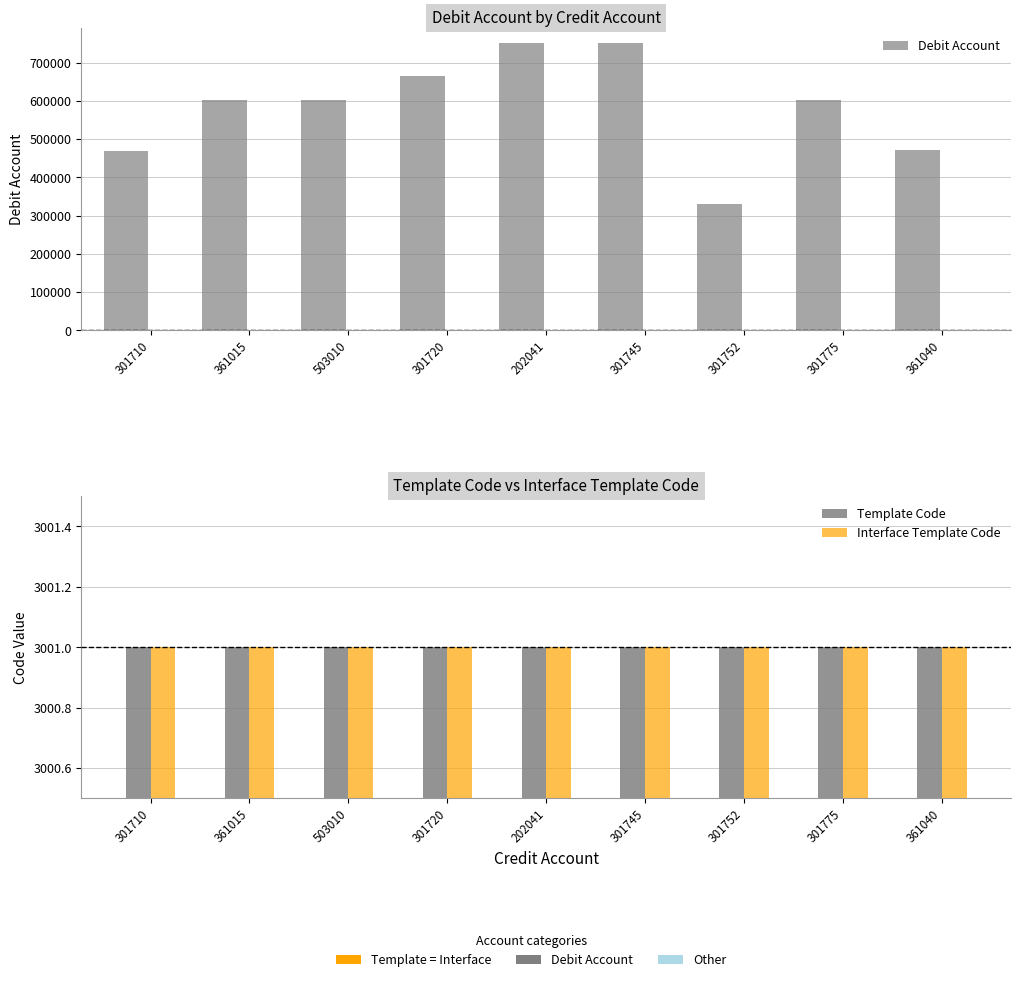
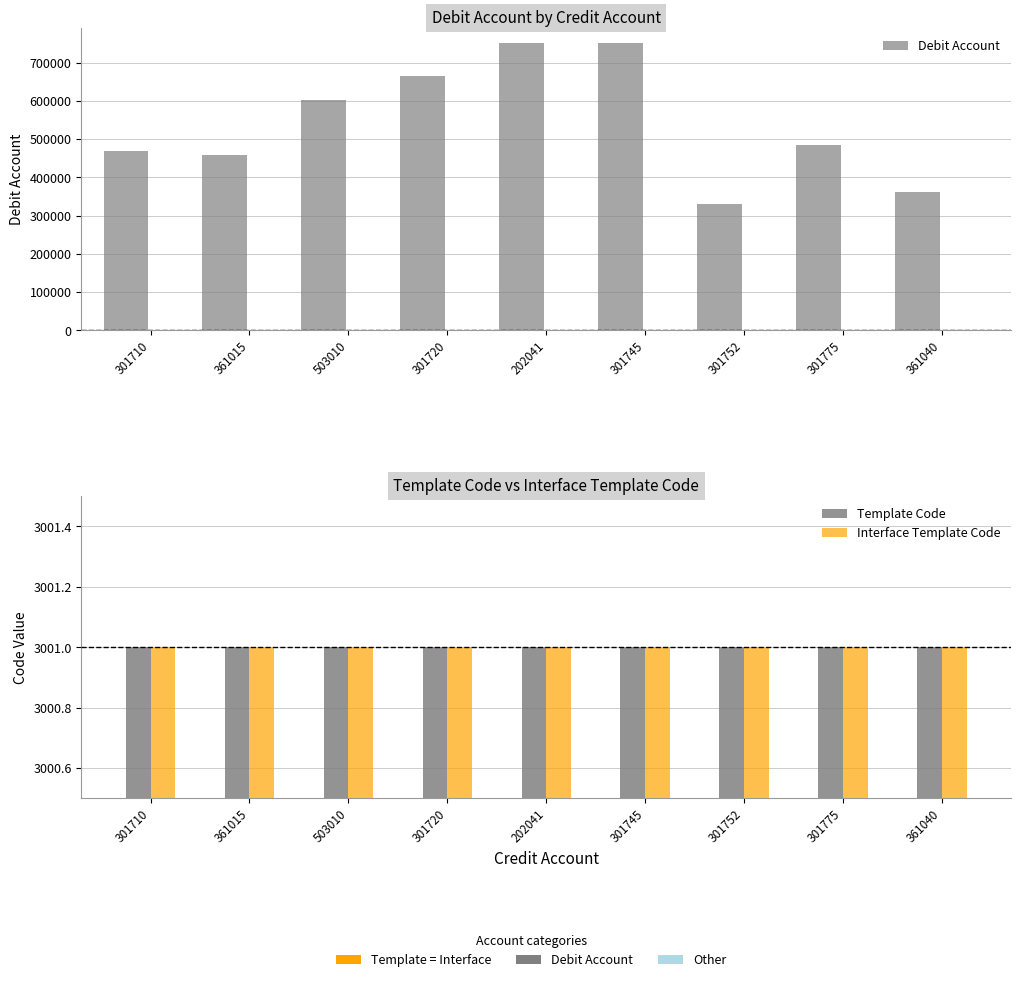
  {
    "Debit Account by Credit Account": {
      "301710": 470000,
-     "361015": 600000,
+     "361015": 460000,
      "503010": 600000,
      "301720": 670000,
      "202041": 750000,
      "301745": 750000,
      "301752": 330000,
-     "301775": 600000,
-     "361040": 470000
+     "301775": 490000,
+     "361040": 360000
    },
    "Template Code vs Interface Template Code": {
      "Template Code": {
        "301710": 3001.00,
        "361015": 3001.00,
        "503010": 3001.00,
        "301720": 3001.00,
        "202041": 3001.00,
        "301745": 3001.00,
        "301752": 3001.00,
        "301775": 3001.00,
        "361040": 3001.00
      },
      "Interface Template Code": {
        "301710": 3001.00,
        "361015": 3001.00,
        "503010": 3001.00,
        "301720": 3001.00,
        "202041": 3001.00,
        "301745": 3001.00,
        "301752": 3001.00,
        "301775": 3001.00,
        "361040": 3001.00
      }
    }
  }
